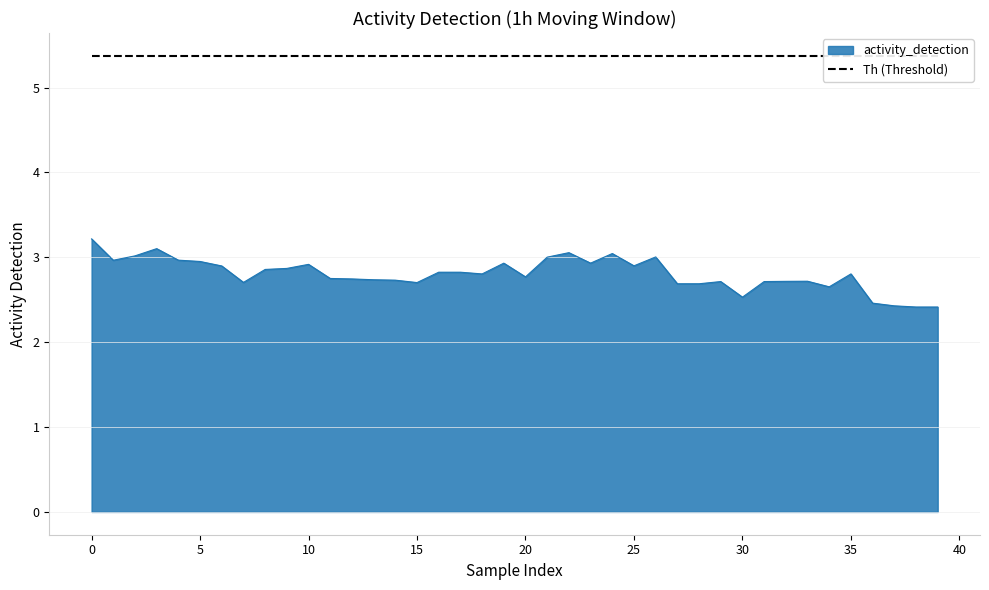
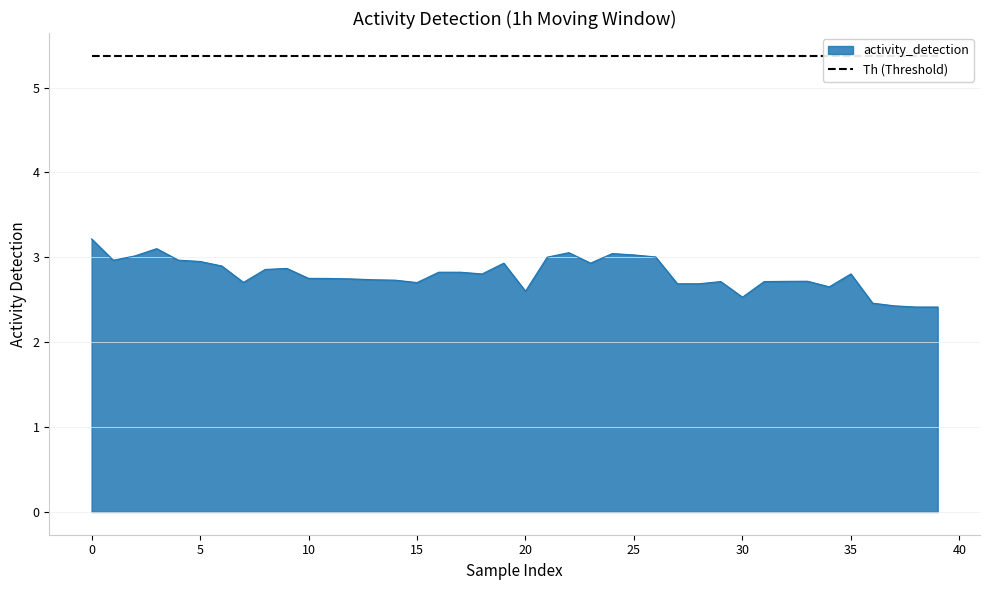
  {
    "activity_detection": {
      "0": 3.2,
      "5": 3.0,
-     "10": 2.9,
+     "10": 2.8,
      "15": 2.7,
-     "20": 2.8,
-     "25": 2.9,
+     "20": 2.6,
+     "25": 3.0,
      "30": 2.5,
      "35": 2.8
    },
    "Th (Threshold)": {
      "0": 5.4,
      "5": 5.4,
      "10": 5.4,
      "15": 5.4,
      "20": 5.4,
      "25": 5.4,
      "30": 5.4
    }
  }
